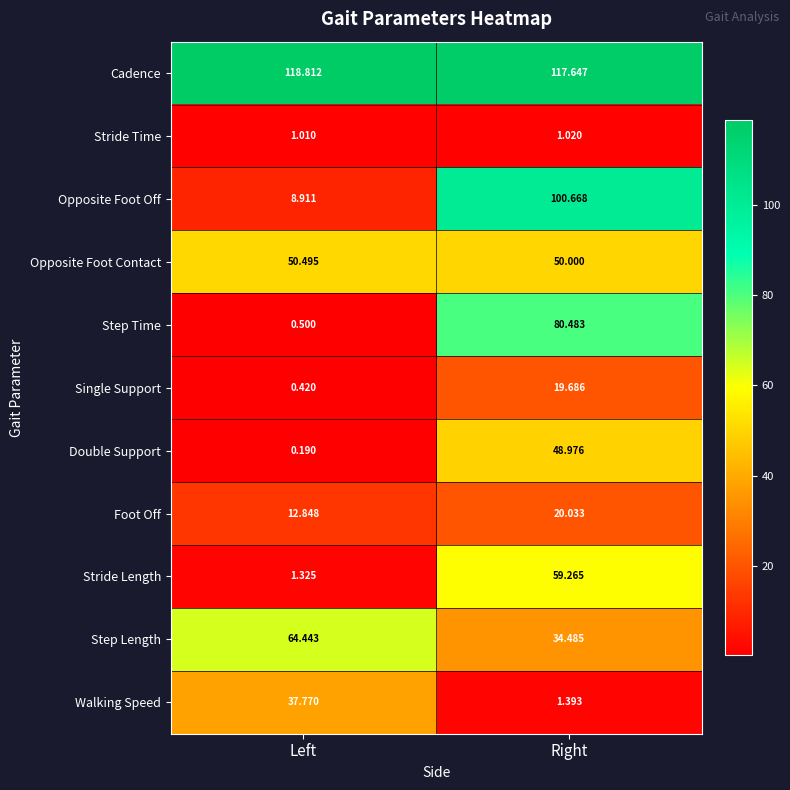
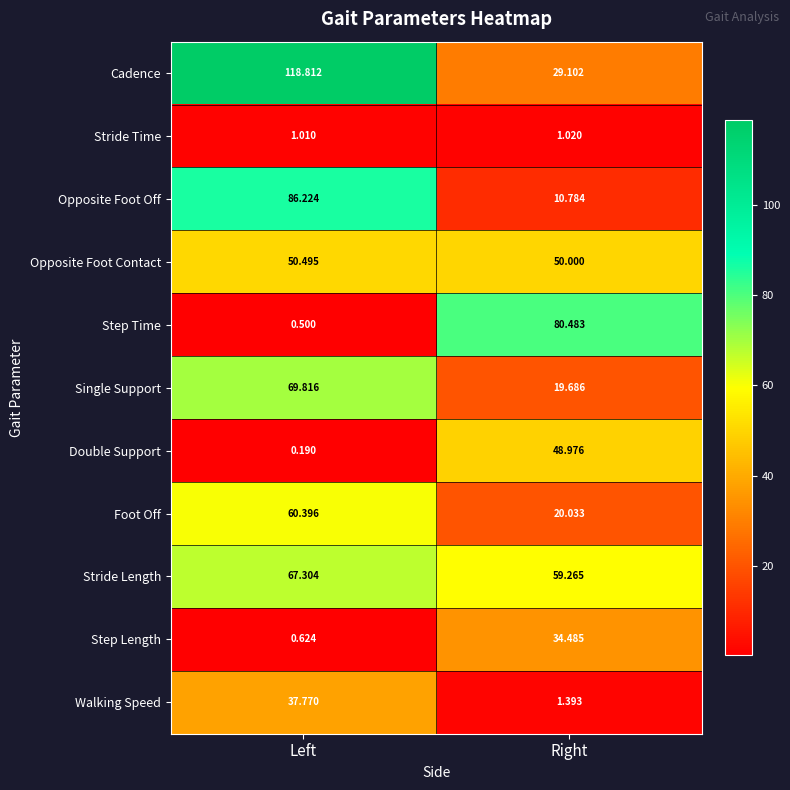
  {
    "Cadence": {
      "Left": 118.812,
-     "Right": 117.647
+     "Right": 29.102
    },
    "Stride Time": {
      "Left": 1.010,
      "Right": 1.020
    },
    "Opposite Foot Off": {
-     "Left": 8.911,
-     "Right": 100.668
+     "Left": 86.224,
+     "Right": 10.784
    },
    "Opposite Foot Contact": {
      "Left": 50.495,
      "Right": 50.000
    },
    "Step Time": {
      "Left": 0.500,
      "Right": 80.483
    },
    "Single Support": {
-     "Left": 0.420,
+     "Left": 69.816,
      "Right": 19.686
    },
    "Double Support": {
      "Left": 0.190,
      "Right": 48.976
    },
    "Foot Off": {
-     "Left": 12.848,
+     "Left": 60.396,
      "Right": 20.033
    },
    "Stride Length": {
-     "Left": 1.325,
+     "Left": 67.304,
      "Right": 59.265
    },
    "Step Length": {
-     "Left": 64.443,
+     "Left": 0.624,
      "Right": 34.485
    },
    "Walking Speed": {
      "Left": 37.770,
      "Right": 1.393
    }
  }
